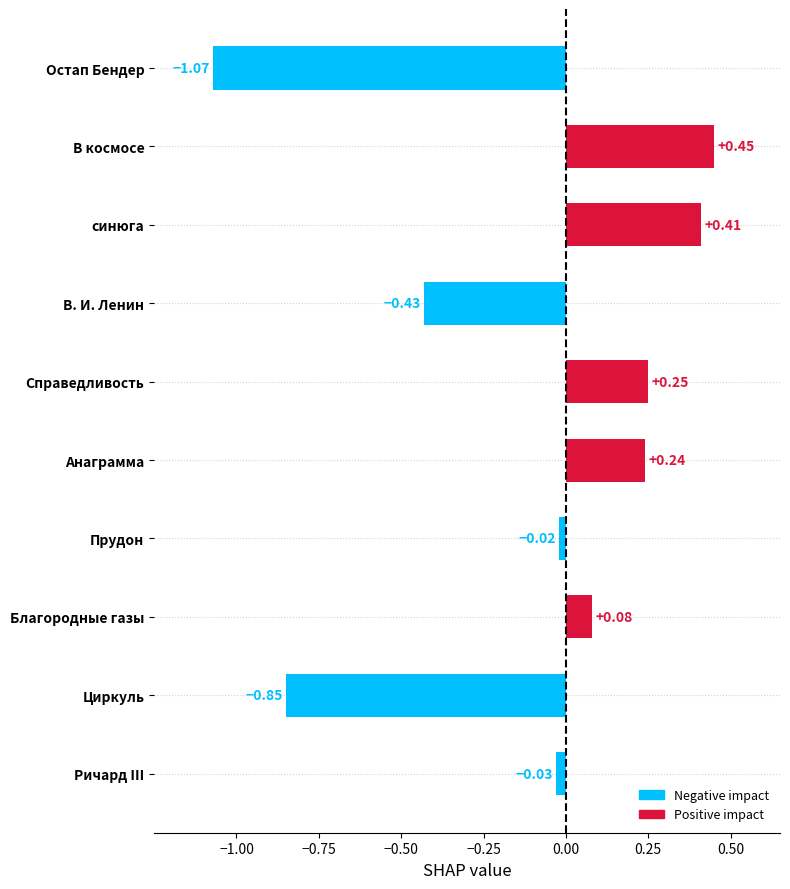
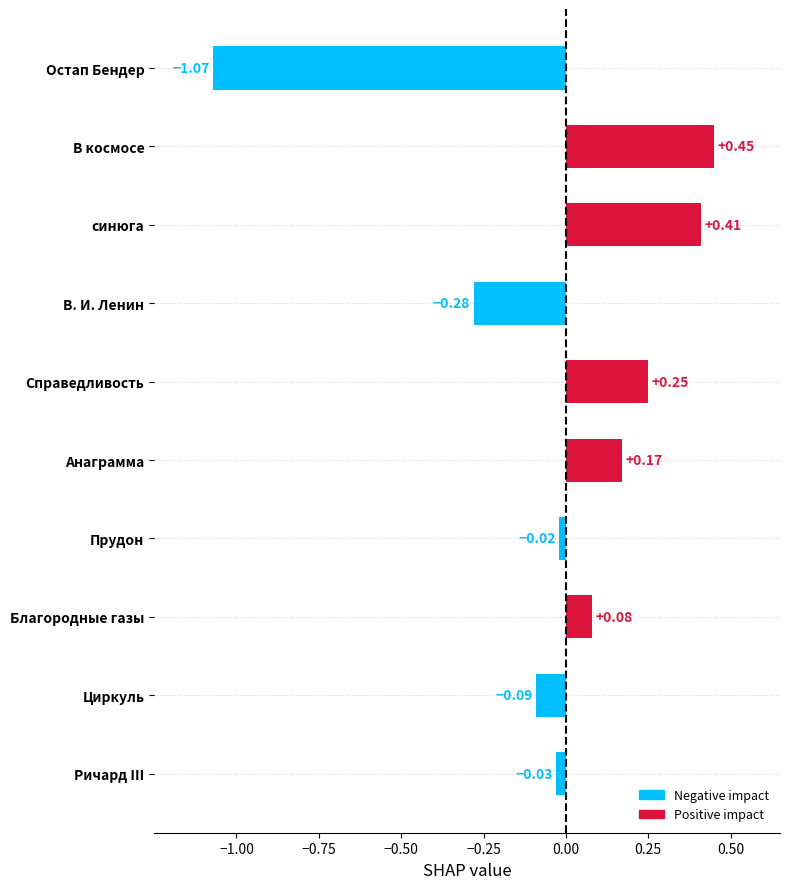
  {
    "Остап Бендер": "-1.07",
    "В космосе": "+0.45",
    "синюга": "+0.41",
-   "В. И. Ленин": "-0.43",
+   "В. И. Ленин": "-0.28",
    "Справедливость": "+0.25",
-   "Анаграмма": "+0.24",
+   "Анаграмма": "+0.17",
    "Прудон": "-0.02",
    "Благородные газы": "+0.08",
-   "Циркуль": "-0.85",
+   "Циркуль": "-0.09",
    "Ричард III": "-0.03"
  }
